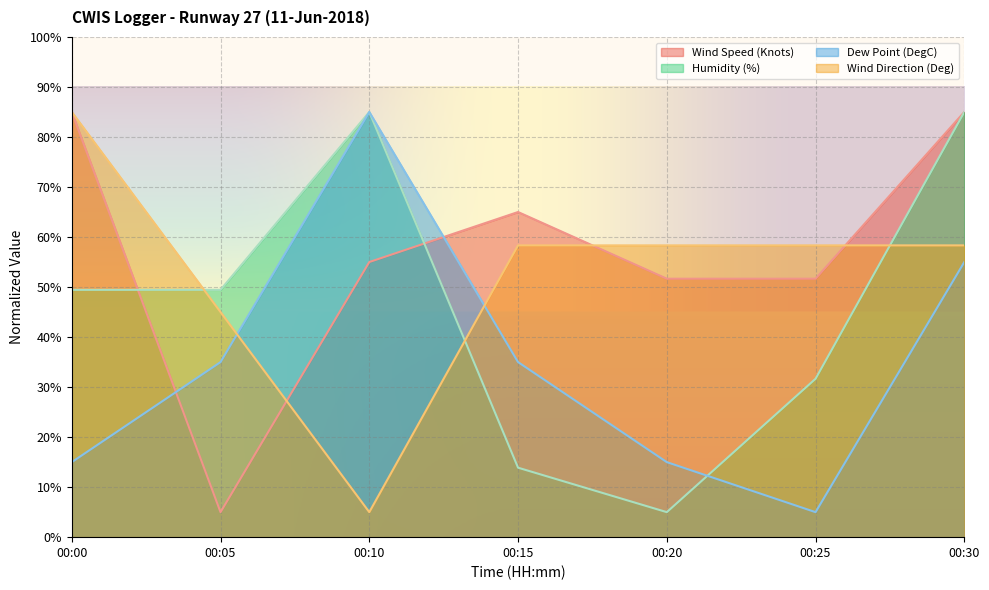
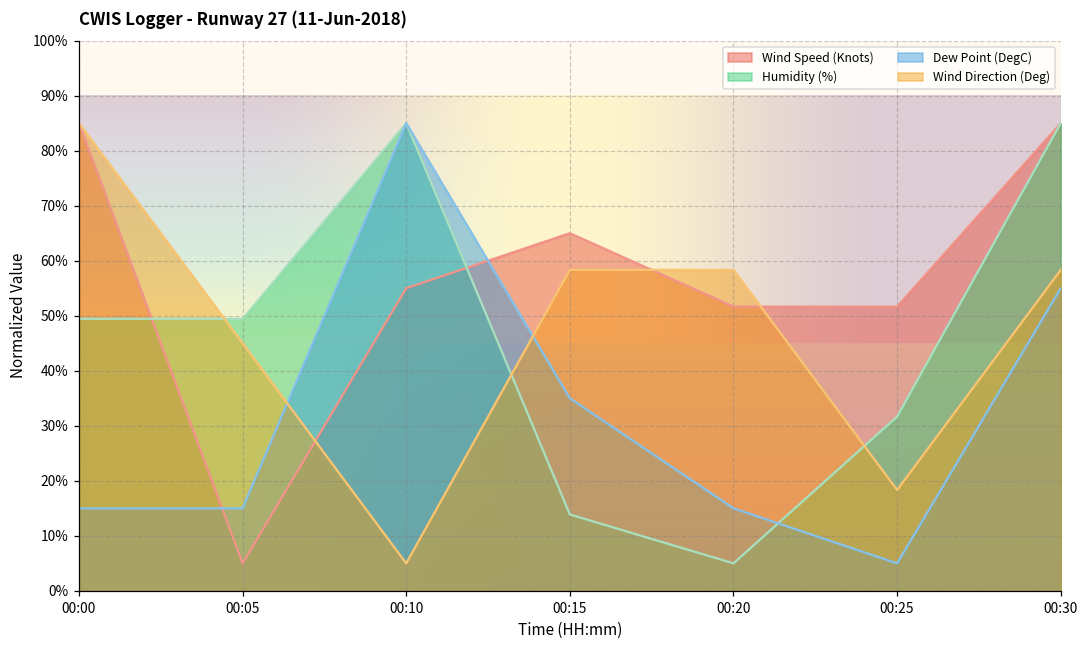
  {
    "Wind Speed (Knots)": {
      "00:05": "5%",
      "00:10": "55%",
      "00:15": "65%",
      "00:20": "52%",
      "00:25": "52%"
    },
    "Humidity (%)": {
      "00:00": "49%",
      "00:05": "49%",
      "00:15": "14%",
      "00:20": "5%",
      "00:25": "32%"
    },
    "Dew Point (DegC)": {
      "00:00": "15%",
-     "00:05": "35%",
+     "00:05": "15%",
      "00:15": "35%",
      "00:20": "15%",
      "00:25": "5%",
      "00:30": "55%"
    },
    "Wind Direction (Deg)": {
      "00:05": "45%",
      "00:10": "5%",
      "00:15": "58%",
      "00:20": "58%",
-     "00:25": "58%",
+     "00:25": "18%",
      "00:30": "58%"
    }
  }
